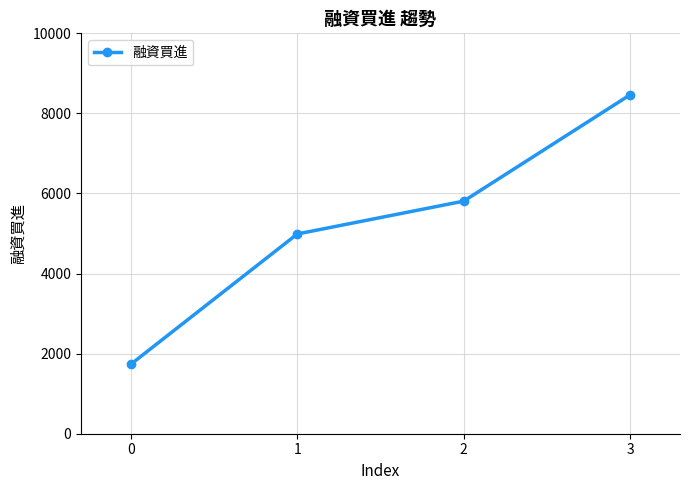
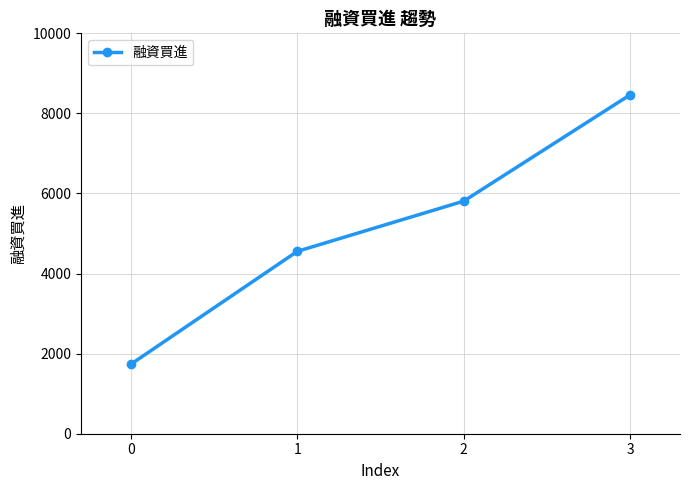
  {
    "0": 1700,
-   "1": 5000,
+   "1": 4600,
    "2": 5800,
    "3": 8500
  }
